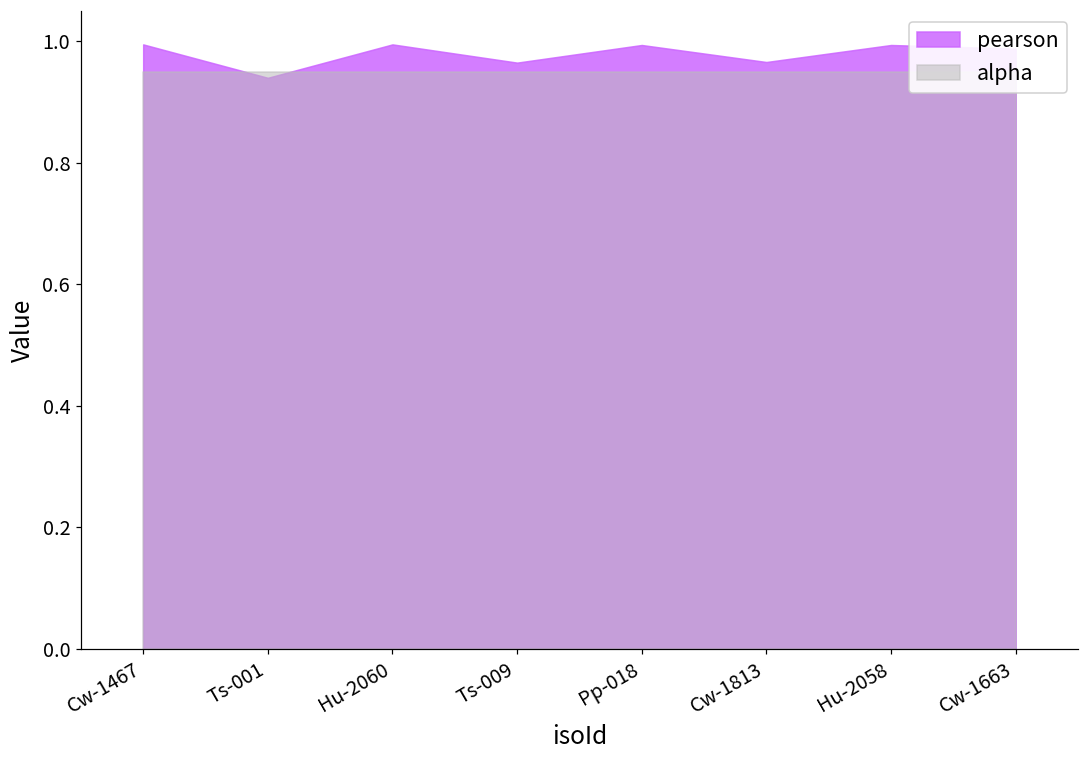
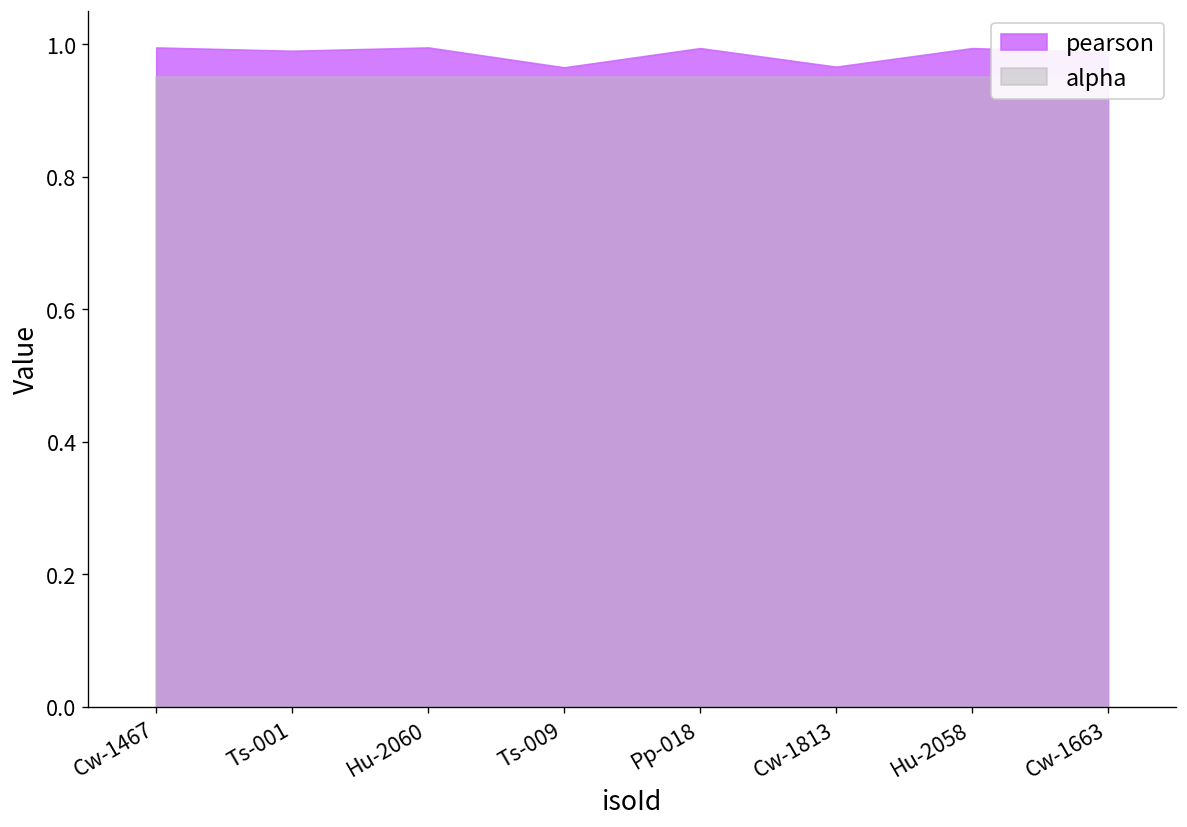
  {
    "pearson": {
      "Cw-1467": 1.00,
-     "Ts-001": 0.94,
+     "Ts-001": 0.99,
      "Hu-2060": 1.00,
      "Ts-009": 0.97,
      "Pp-018": 0.99,
      "Cw-1813": 0.97,
      "Hu-2058": 0.99
    },
    "alpha": {
      "Cw-1467": 0.95,
      "Ts-001": 0.95,
      "Hu-2060": 0.95,
      "Ts-009": 0.95,
      "Pp-018": 0.95,
      "Cw-1813": 0.95,
      "Hu-2058": 0.95
    }
  }
